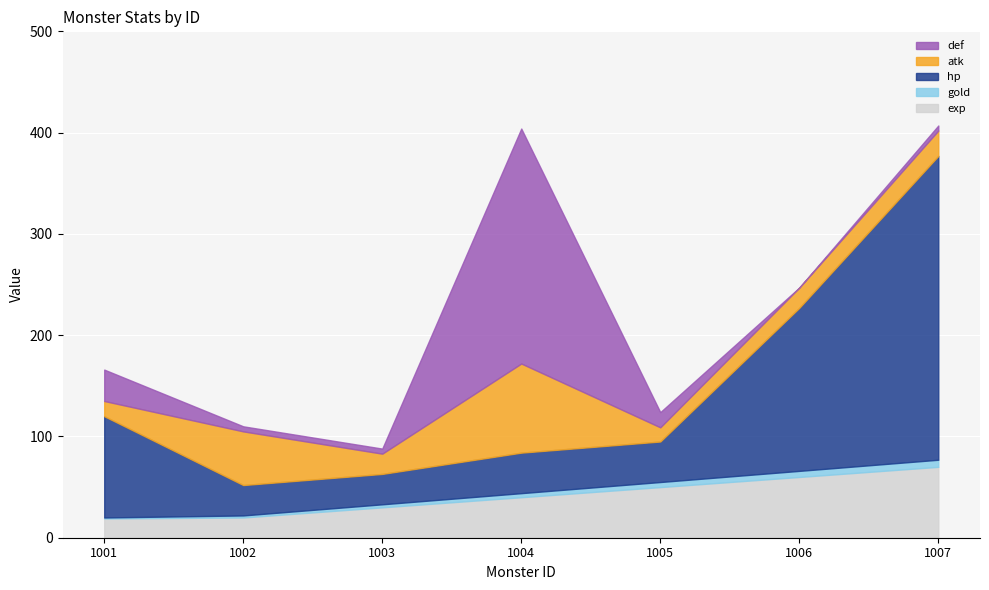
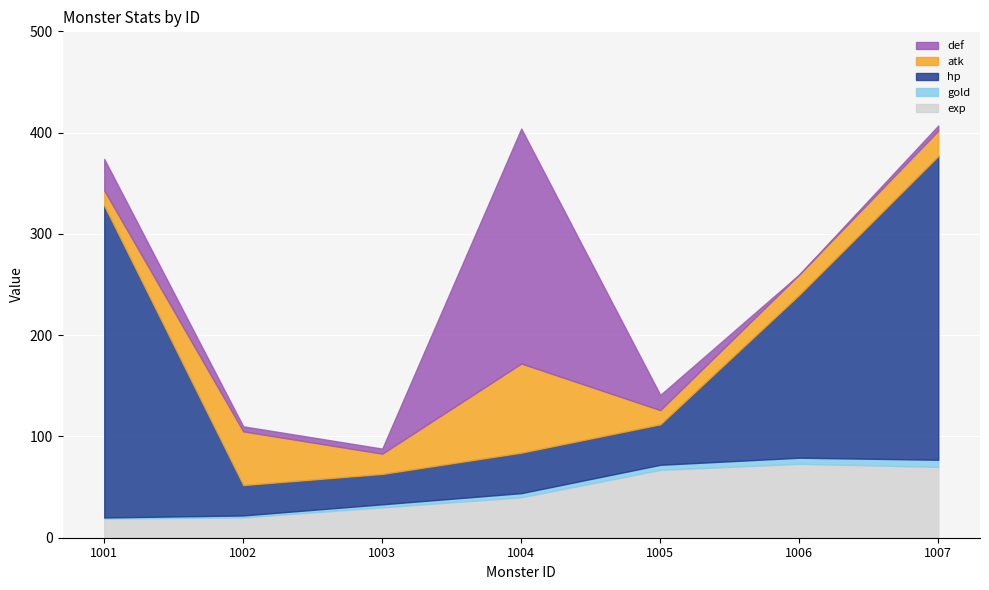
  {
    "exp": {
      "1003": 30,
      "1004": 40,
-     "1005": 50,
-     "1006": 60,
+     "1005": 67,
+     "1006": 73,
      "1007": 70
    },
    "gold": {
      "1003": 3,
      "1004": 4,
      "1005": 5,
      "1006": 6,
      "1007": 7
    },
    "hp": {
-     "1001": 100,
+     "1001": 308,
      "1002": 30,
      "1003": 30,
      "1004": 40,
      "1005": 40,
      "1006": 161,
      "1007": 300
    },
    "atk": {
      "1001": 15,
      "1002": 53,
      "1003": 20,
      "1004": 88,
      "1005": 14,
      "1007": 25
    },
    "def": {
      "1001": 31,
      "1002": 5,
      "1003": 5,
      "1004": 232,
      "1005": 15,
      "1007": 5
    }
  }
